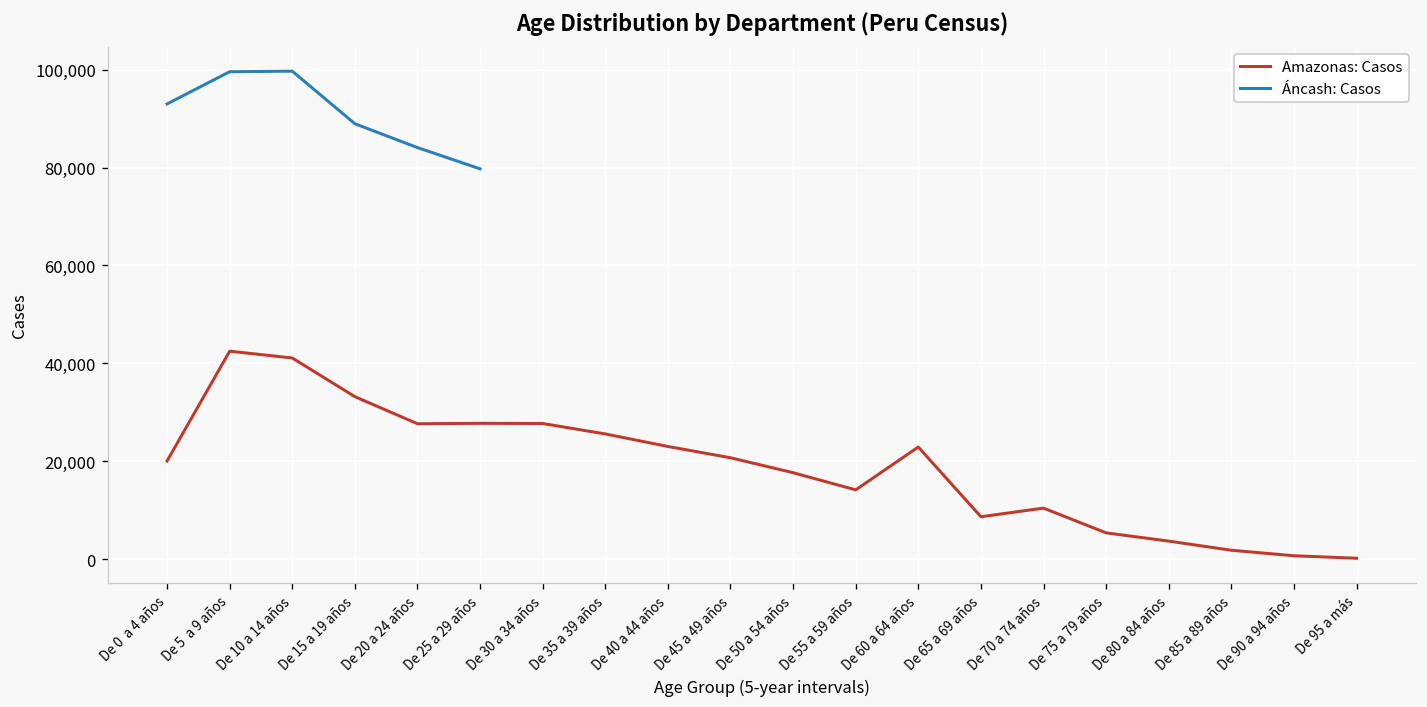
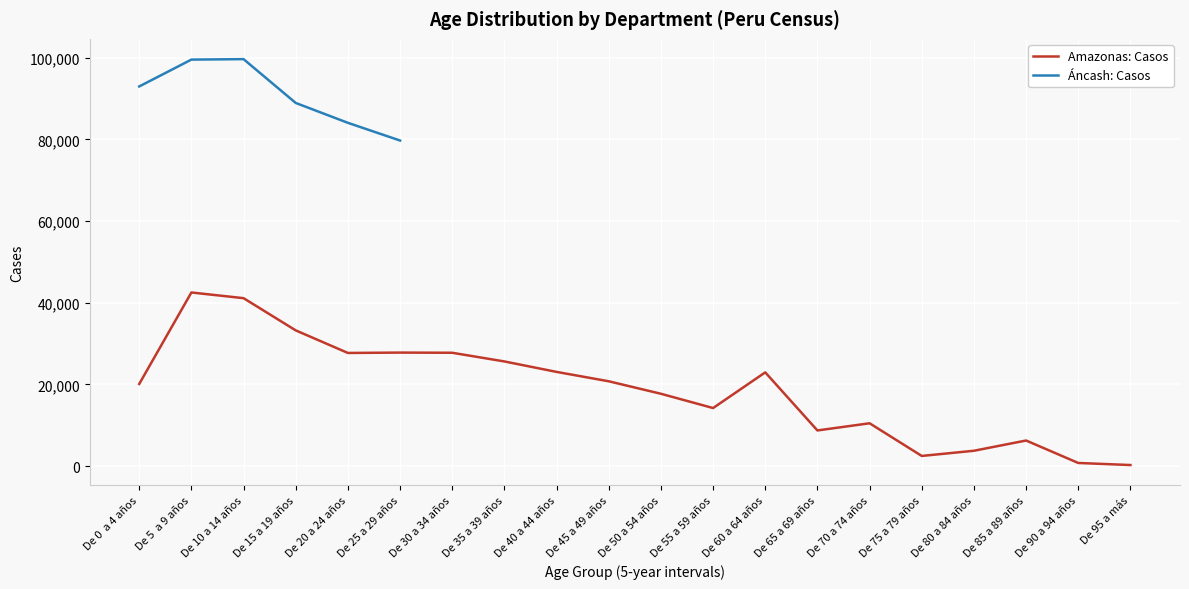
  {
    "Amazonas: Casos": {
      "De 0 a 4 años": "20,000",
      "De 5 a 9 años": "43,000",
      "De 10 a 14 años": "41,000",
      "De 15 a 19 años": "33,000",
      "De 20 a 24 años": "28,000",
      "De 25 a 29 años": "28,000",
      "De 30 a 34 años": "28,000",
      "De 35 a 39 años": "26,000",
      "De 40 a 44 años": "23,000",
      "De 45 a 49 años": "21,000",
      "De 50 a 54 años": "18,000",
      "De 55 a 59 años": "14,000",
      "De 60 a 64 años": "23,000",
      "De 65 a 69 años": "9,000",
      "De 70 a 74 años": "10,000",
-     "De 75 a 79 años": "5,000",
+     "De 75 a 79 años": "2,000",
      "De 80 a 84 años": "4,000",
-     "De 85 a 89 años": "2,000",
+     "De 85 a 89 años": "6,000",
      "De 90 a 94 años": "1,000",
      "De 95 a más": "0"
    },
    "Áncash: Casos": {
      "De 0 a 4 años": "93,000",
      "De 5 a 9 años": "100,000",
      "De 10 a 14 años": "100,000",
      "De 15 a 19 años": "89,000",
      "De 20 a 24 años": "84,000",
      "De 25 a 29 años": "80,000"
    }
  }
